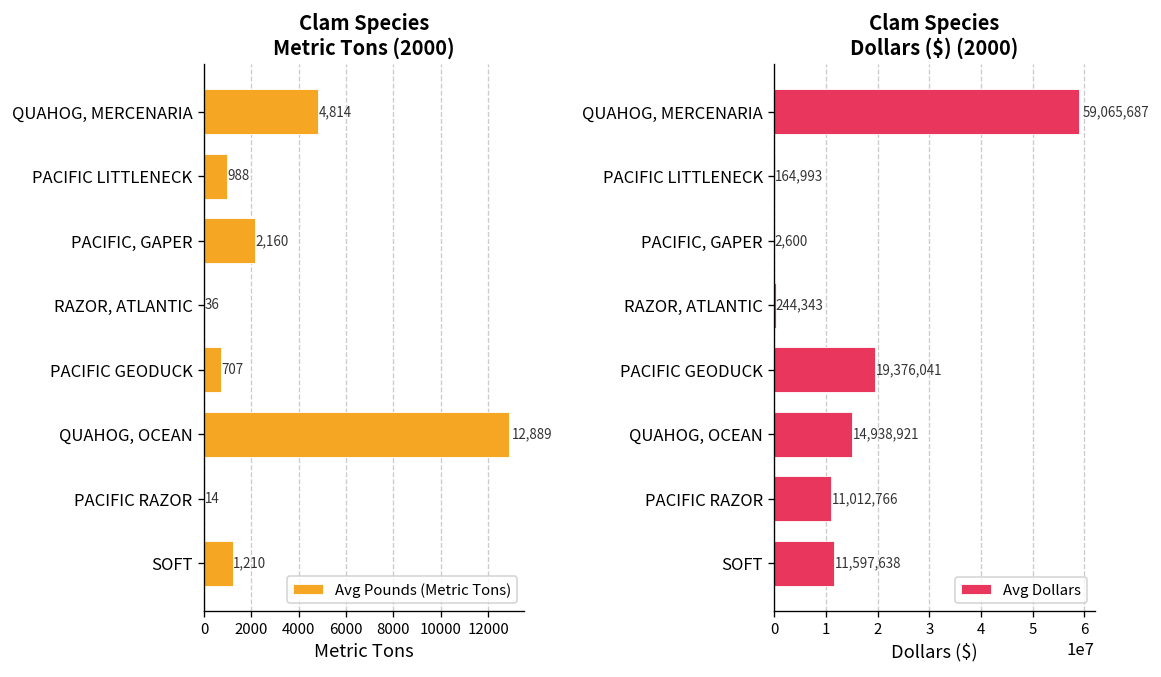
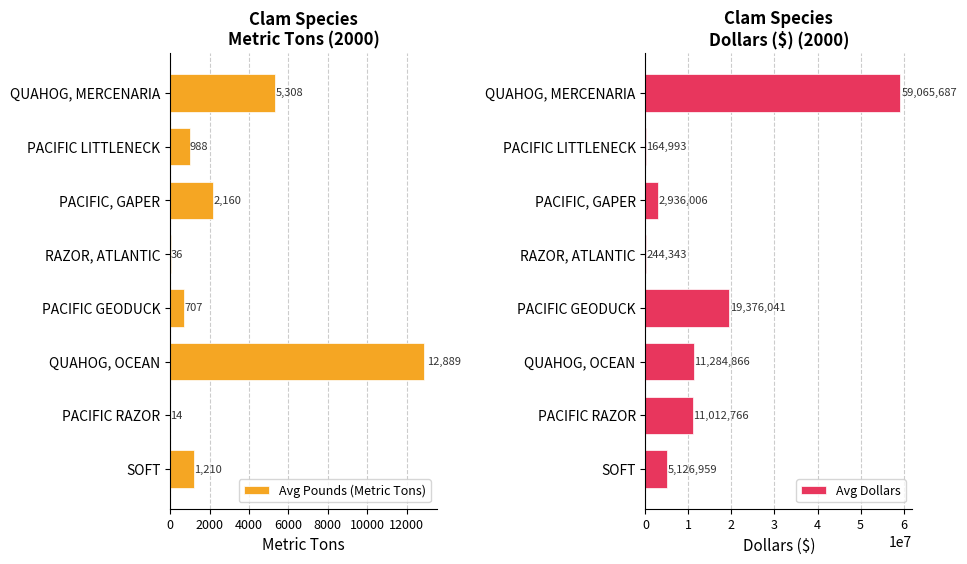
  {
    "Clam Species Metric Tons (2000)": {
-     "QUAHOG, MERCENARIA": "4,814",
+     "QUAHOG, MERCENARIA": "5,308",
      "PACIFIC LITTLENECK": "988",
      "PACIFIC, GAPER": "2,160",
      "RAZOR, ATLANTIC": "36",
      "PACIFIC GEODUCK": "707",
      "QUAHOG, OCEAN": "12,889",
      "PACIFIC RAZOR": "14",
      "SOFT": "1,210"
    },
    "Clam Species Dollars ($) (2000)": {
      "QUAHOG, MERCENARIA": "59,065,687",
      "PACIFIC LITTLENECK": "164,993",
-     "PACIFIC, GAPER": "2,600",
+     "PACIFIC, GAPER": "2,936,006",
      "RAZOR, ATLANTIC": "244,343",
      "PACIFIC GEODUCK": "19,376,041",
-     "QUAHOG, OCEAN": "14,938,921",
+     "QUAHOG, OCEAN": "11,284,866",
      "PACIFIC RAZOR": "11,012,766",
-     "SOFT": "11,597,638"
+     "SOFT": "5,126,959"
    }
  }
